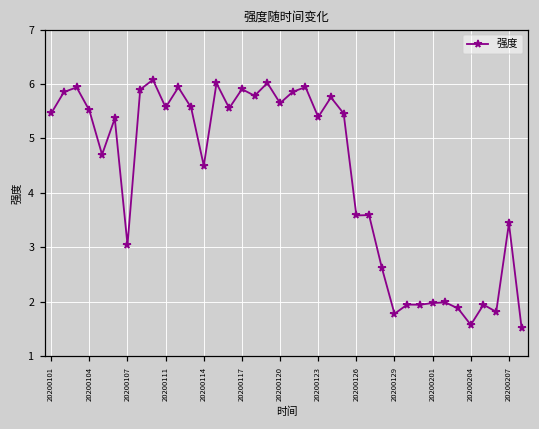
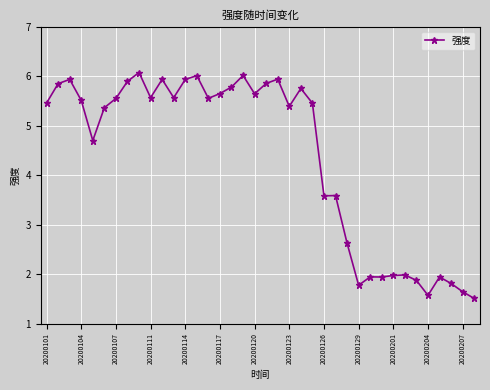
  {
    "20200101": 5.5,
    "20200104": 5.5,
-   "20200107": 3.0,
+   "20200107": 5.6,
    "20200111": 5.6,
-   "20200114": 4.5,
-   "20200117": 5.9,
+   "20200114": 5.9,
+   "20200117": 5.7,
    "20200120": 5.6,
    "20200123": 5.4,
    "20200126": 3.6,
    "20200129": 1.8,
    "20200201": 2.0,
    "20200204": 1.6,
-   "20200207": 3.4
+   "20200207": 1.6
  }
